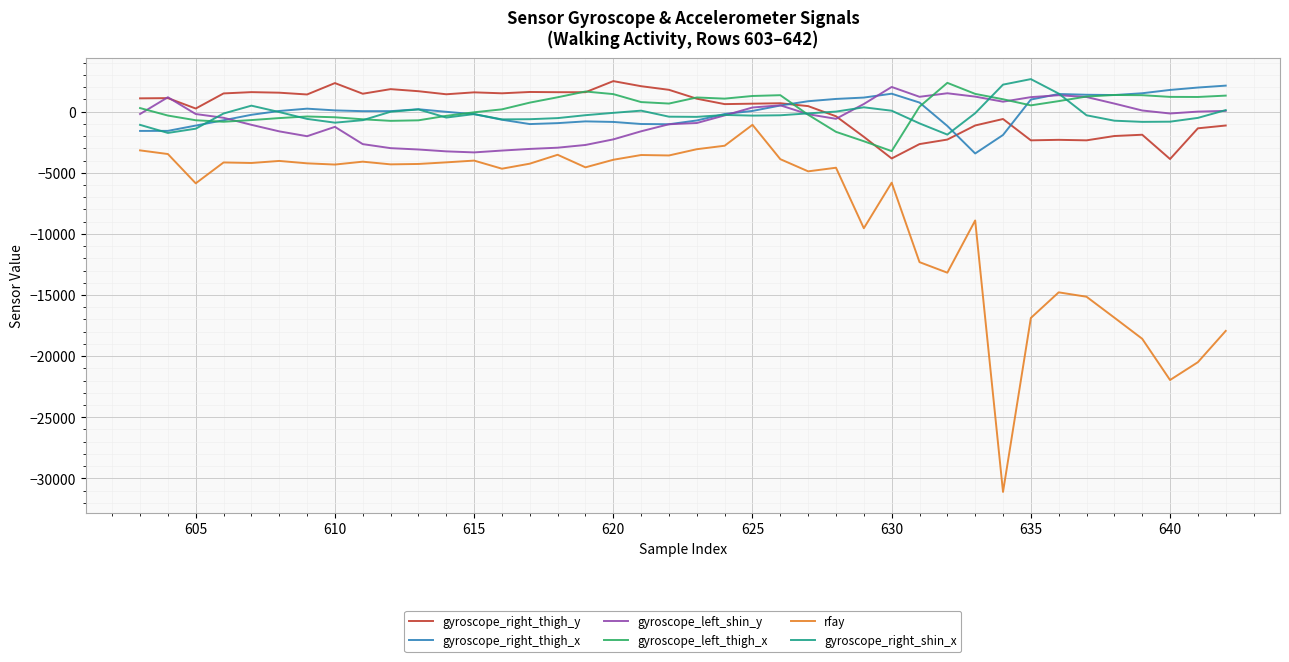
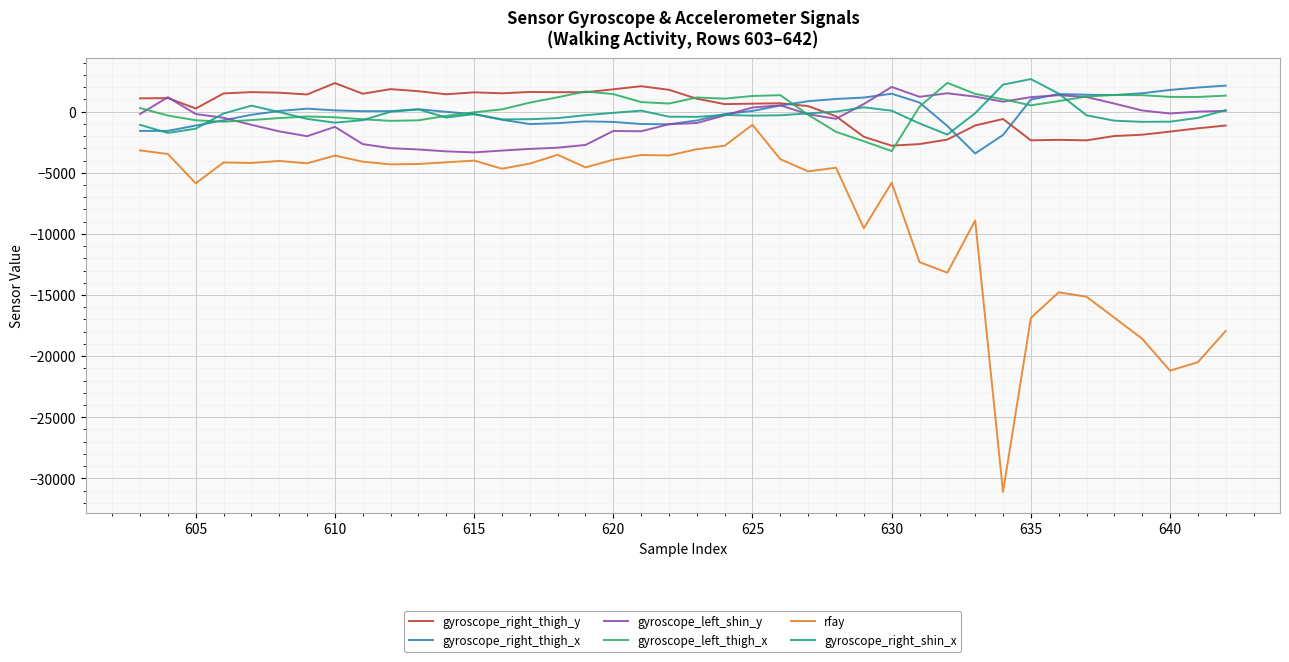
  {
    "gyroscope_right_thigh_y": {
      "605": 300,
      "610": 2300,
      "615": 1600,
-     "620": 2500,
+     "620": 1800,
      "625": 700,
-     "630": -3800,
+     "630": -2800,
      "635": -2300,
-     "640": -3900
+     "640": -1600
    },
    "gyroscope_right_thigh_x": {
      "605": -1100,
      "610": 100,
      "620": -800,
      "625": 100,
      "630": 1500,
      "640": 1800
    },
    "gyroscope_left_shin_y": {
      "605": -200,
      "610": -1200,
      "615": -3300,
-     "620": -2300,
+     "620": -1600,
      "625": 300,
      "630": 2000,
      "640": -100
    },
    "rfay": {
      "605": -5900,
-     "610": -4300,
+     "610": -3600,
      "615": -4000,
      "620": -3900,
      "625": -1100,
      "630": -5800,
      "635": -16900,
-     "640": -22000
+     "640": -21200
    }
  }
